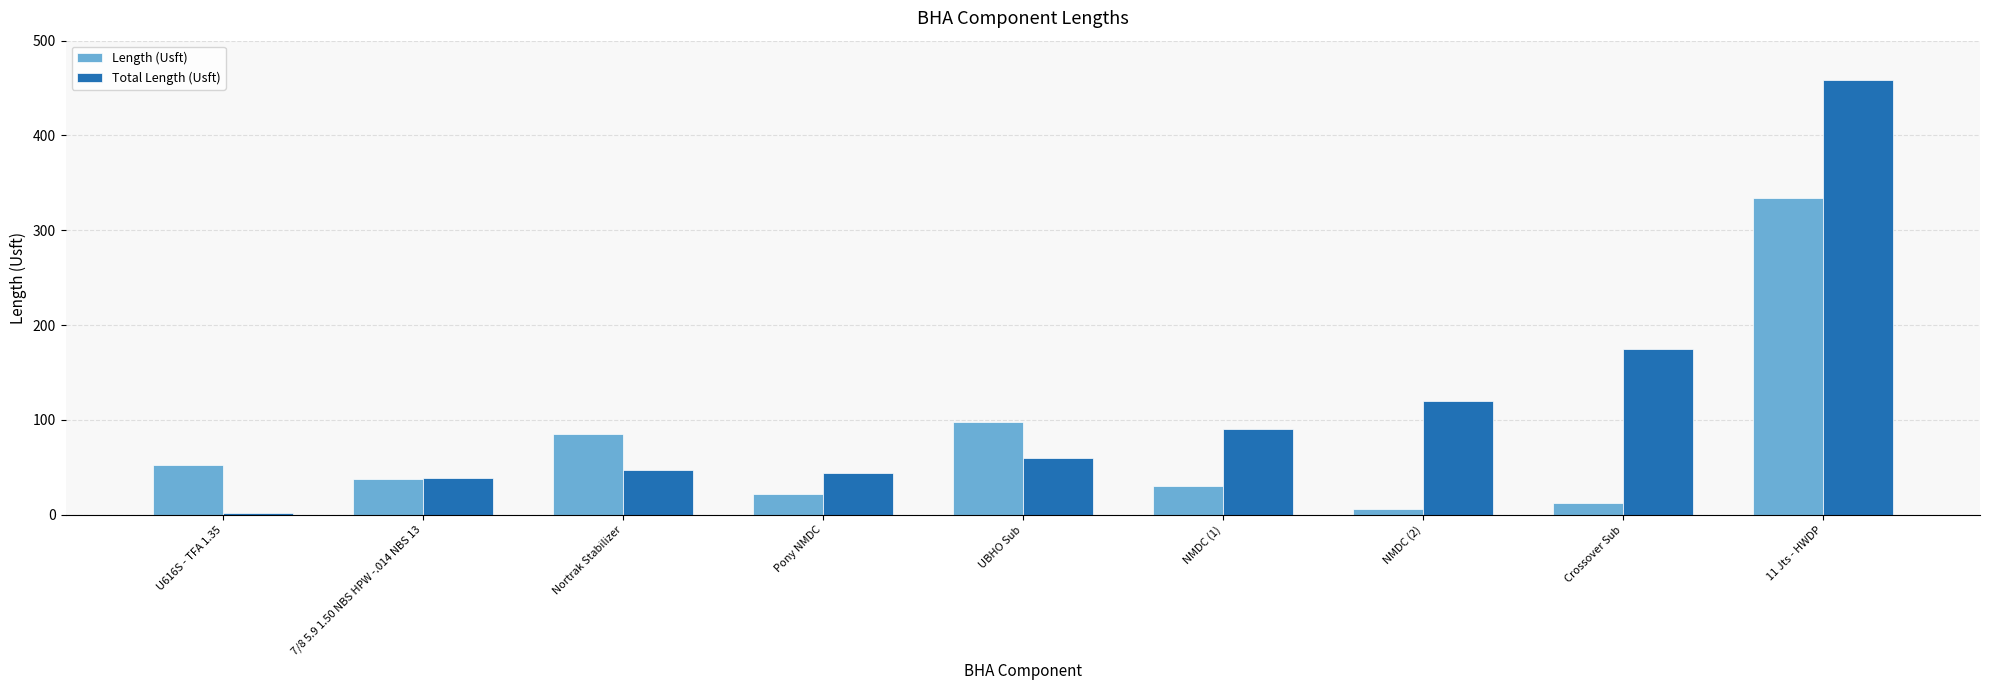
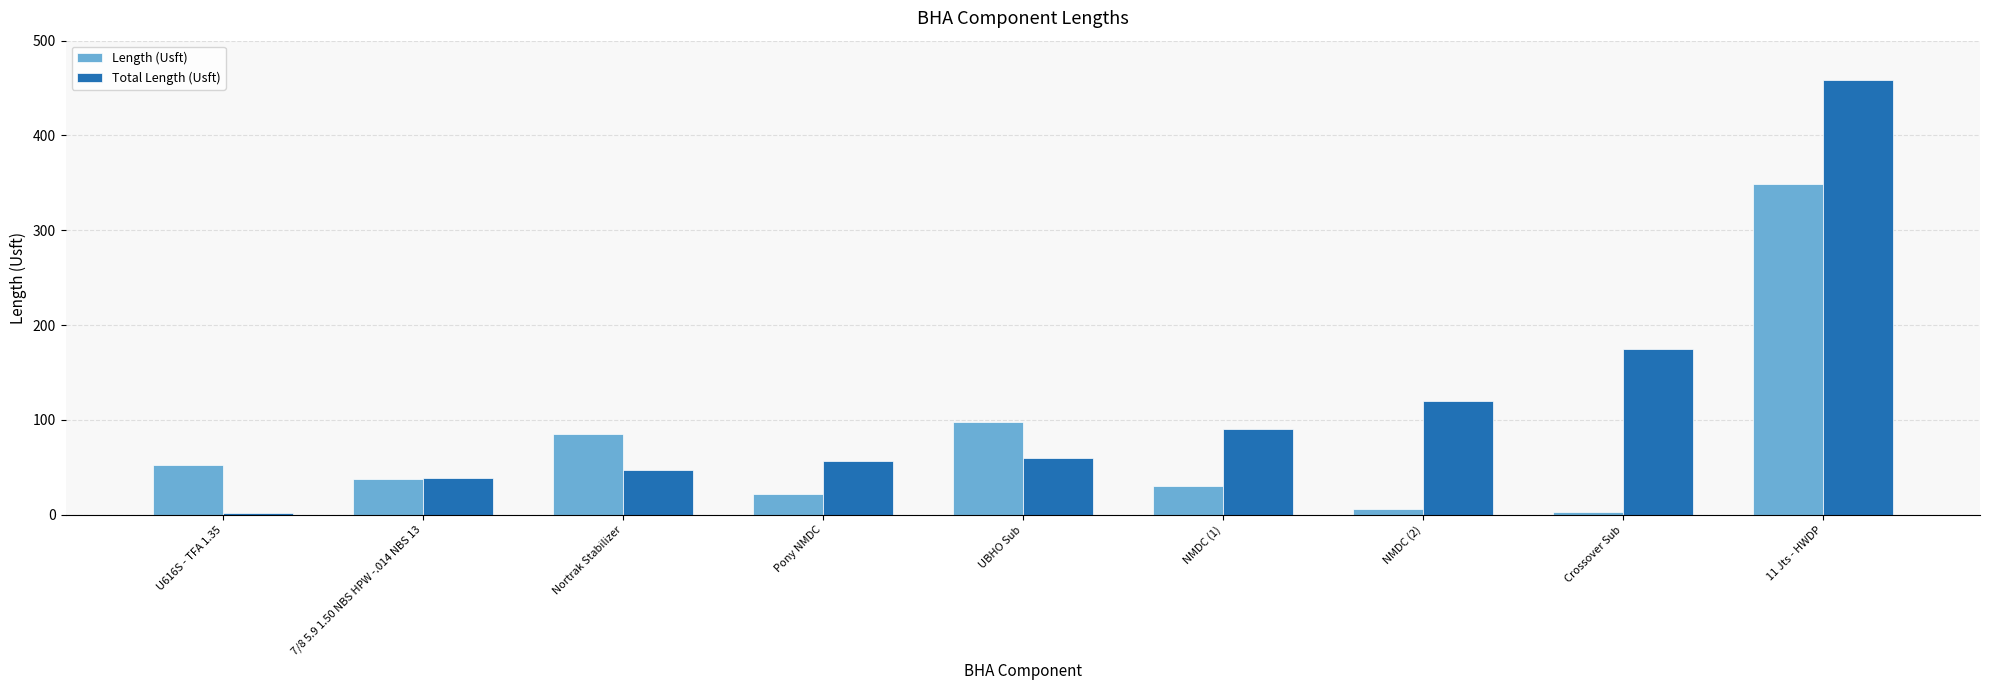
  {
    "Length (Usft)": {
      "U616S - TFA 1.35": 50,
      "7/8 5.9 1.50 NBS HPW -.014 NBS 13": 40,
      "Nortrak Stabilizer": 80,
      "Pony NMDC": 20,
      "UBHO Sub": 100,
      "NMDC (1)": 30,
      "NMDC (2)": 10,
-     "Crossover Sub": 10,
-     "11 Jts - HWDP": 330
+     "Crossover Sub": 0,
+     "11 Jts - HWDP": 350
    },
    "Total Length (Usft)": {
      "7/8 5.9 1.50 NBS HPW -.014 NBS 13": 40,
      "Nortrak Stabilizer": 50,
-     "Pony NMDC": 40,
+     "Pony NMDC": 60,
      "UBHO Sub": 60,
      "NMDC (1)": 90,
      "NMDC (2)": 120,
      "Crossover Sub": 180,
      "11 Jts - HWDP": 460
    }
  }
